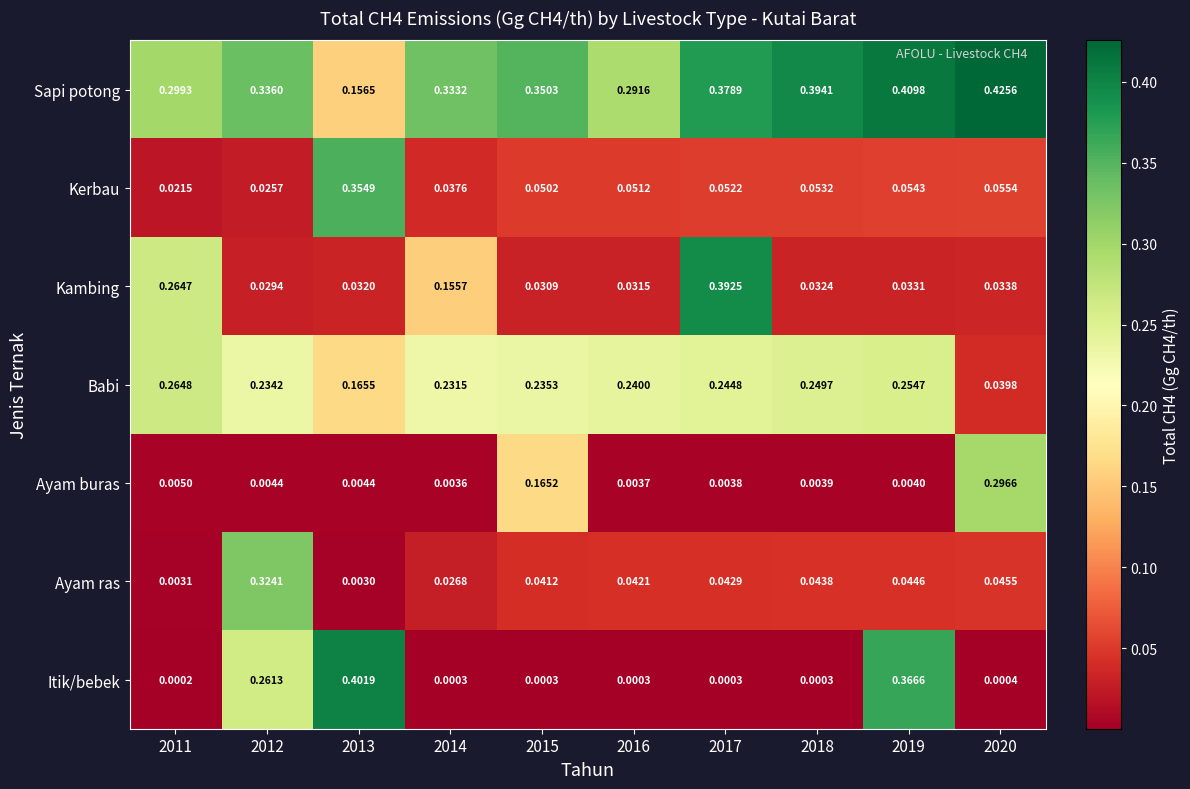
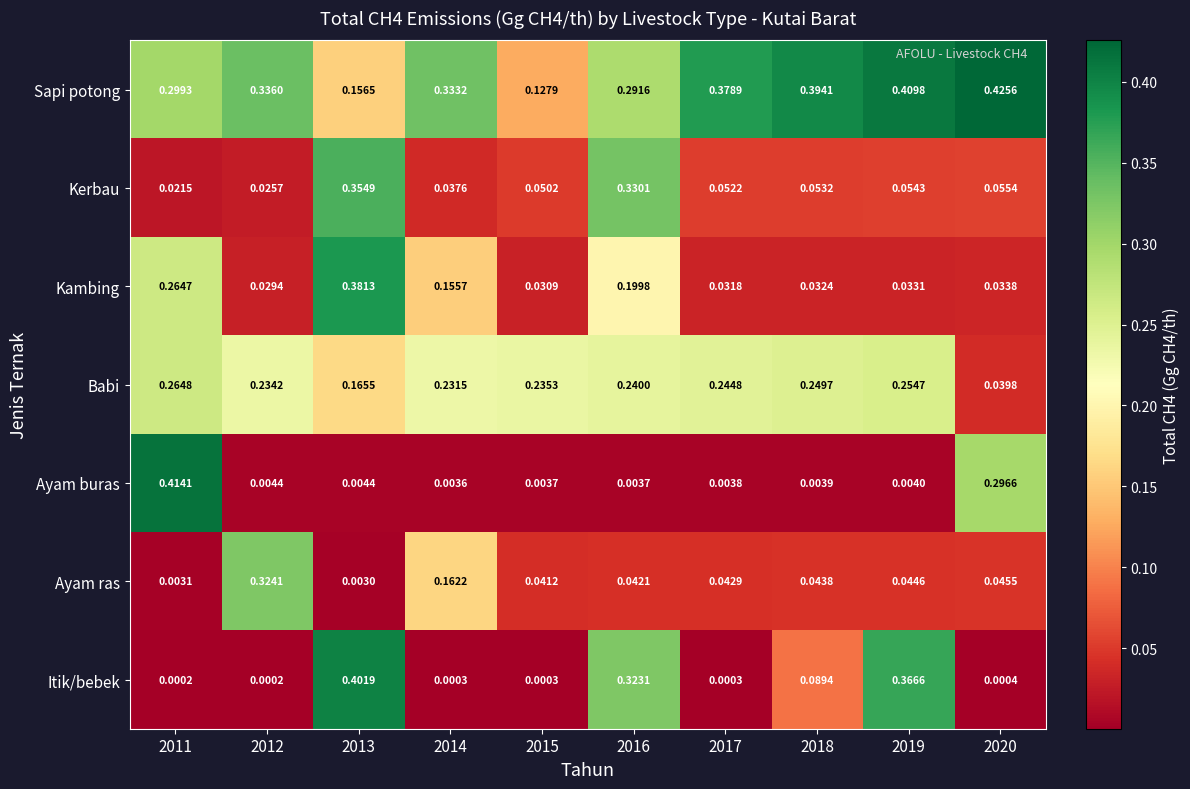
  {
    "Sapi potong": {
      "2011": 0.2993,
      "2012": 0.3360,
      "2013": 0.1565,
      "2014": 0.3332,
-     "2015": 0.3503,
+     "2015": 0.1279,
      "2016": 0.2916,
      "2017": 0.3789,
      "2018": 0.3941,
      "2019": 0.4098
    },
    "Kerbau": {
      "2011": 0.0215,
      "2012": 0.0257,
      "2013": 0.3549,
      "2014": 0.0376,
      "2015": 0.0502,
-     "2016": 0.0512,
+     "2016": 0.3301,
      "2017": 0.0522,
      "2018": 0.0532,
      "2019": 0.0543,
      "2020": 0.0554
    },
    "Kambing": {
      "2011": 0.2647,
      "2012": 0.0294,
-     "2013": 0.0320,
+     "2013": 0.3813,
      "2014": 0.1557,
      "2015": 0.0309,
-     "2016": 0.0315,
-     "2017": 0.3925,
+     "2016": 0.1998,
+     "2017": 0.0318,
      "2018": 0.0324,
      "2019": 0.0331,
      "2020": 0.0338
    },
    "Babi": {
      "2011": 0.2648,
      "2012": 0.2342,
      "2013": 0.1655,
      "2014": 0.2315,
      "2015": 0.2353,
      "2016": 0.2400,
      "2017": 0.2448,
      "2018": 0.2497,
      "2019": 0.2547,
      "2020": 0.0398
    },
    "Ayam buras": {
-     "2011": 0.0050,
+     "2011": 0.4141,
      "2012": 0.0044,
      "2013": 0.0044,
      "2014": 0.0036,
-     "2015": 0.1652,
+     "2015": 0.0037,
      "2016": 0.0037,
      "2017": 0.0038,
      "2018": 0.0039,
      "2019": 0.0040,
      "2020": 0.2966
    },
    "Ayam ras": {
      "2011": 0.0031,
      "2012": 0.3241,
      "2013": 0.0030,
-     "2014": 0.0268,
+     "2014": 0.1622,
      "2015": 0.0412,
      "2016": 0.0421,
      "2017": 0.0429,
      "2018": 0.0438,
      "2019": 0.0446,
      "2020": 0.0455
    },
    "Itik/bebek": {
      "2011": 0.0002,
-     "2012": 0.2613,
+     "2012": 0.0002,
      "2013": 0.4019,
      "2014": 0.0003,
      "2015": 0.0003,
-     "2016": 0.0003,
+     "2016": 0.3231,
      "2017": 0.0003,
-     "2018": 0.0003,
+     "2018": 0.0894,
      "2019": 0.3666,
      "2020": 0.0004
    }
  }
